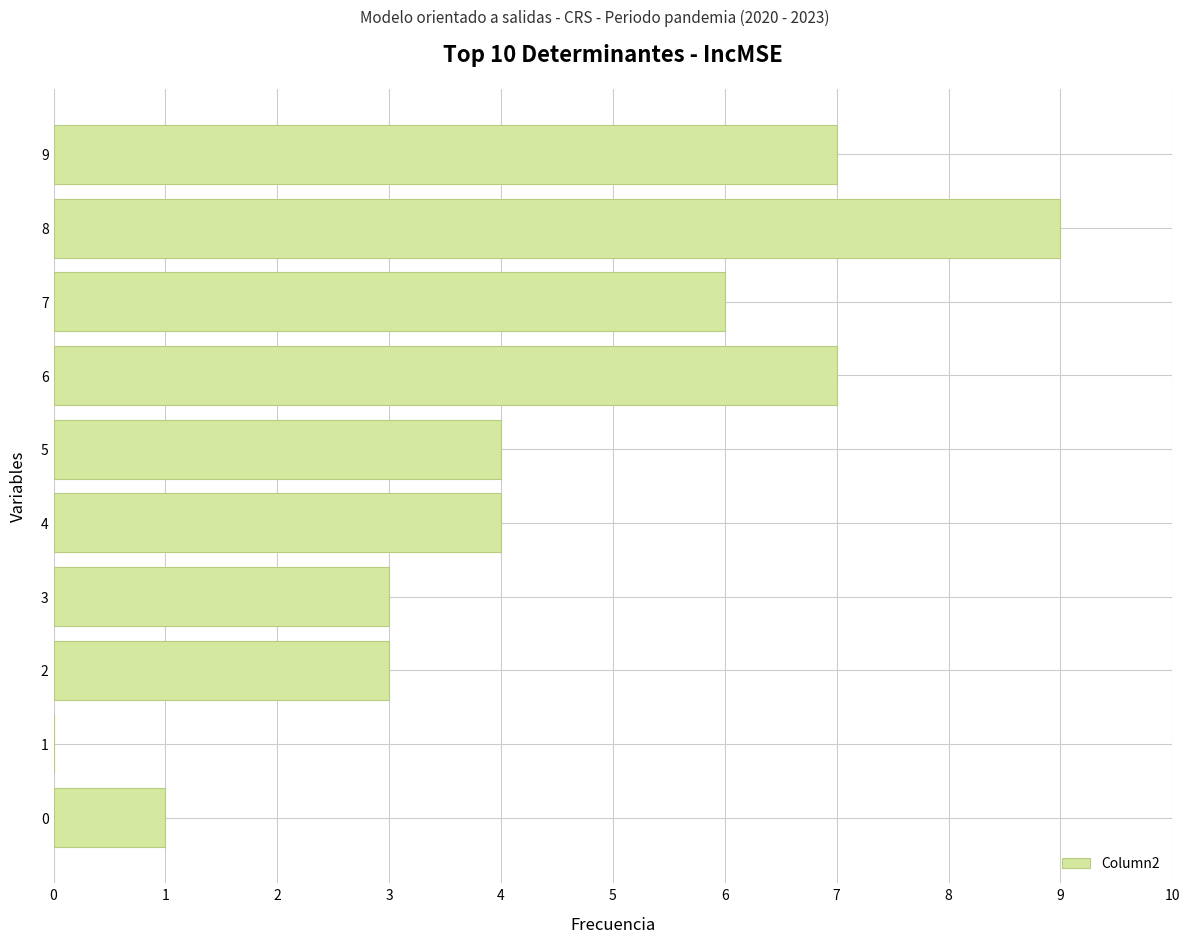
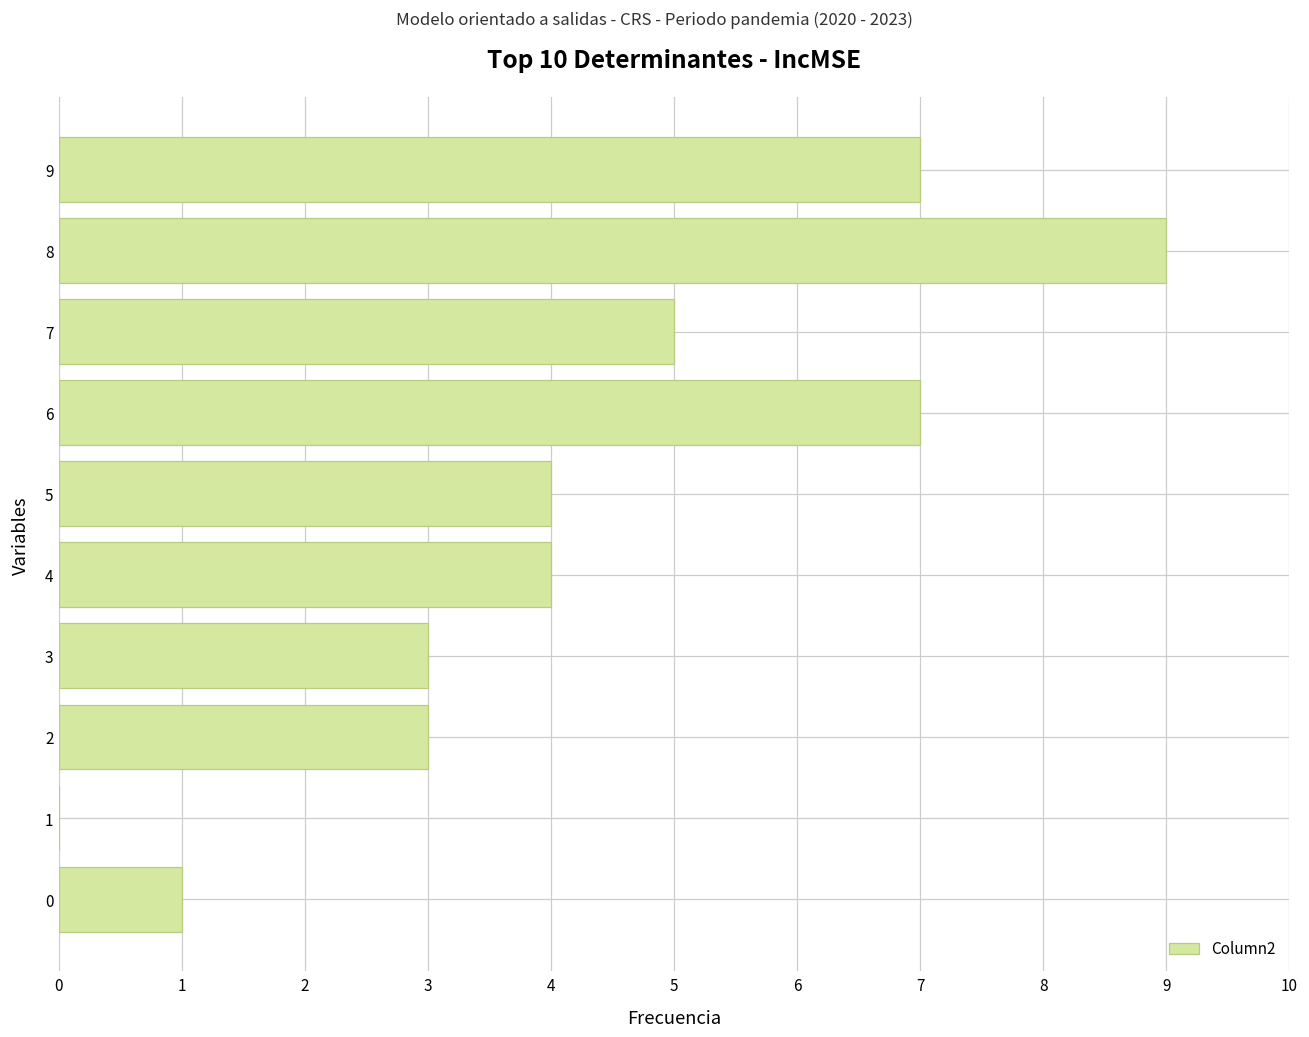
  {
    "9": 7,
    "8": 9,
-   "7": 6,
+   "7": 5,
    "6": 7,
    "5": 4,
    "4": 4,
    "3": 3,
    "2": 3,
    "1": 0,
    "0": 1
  }
